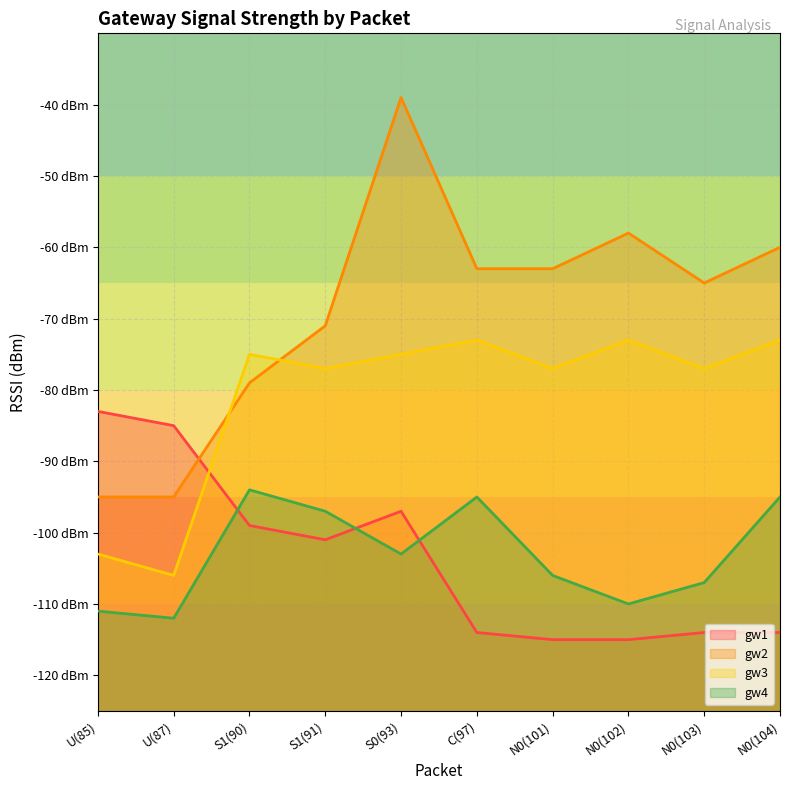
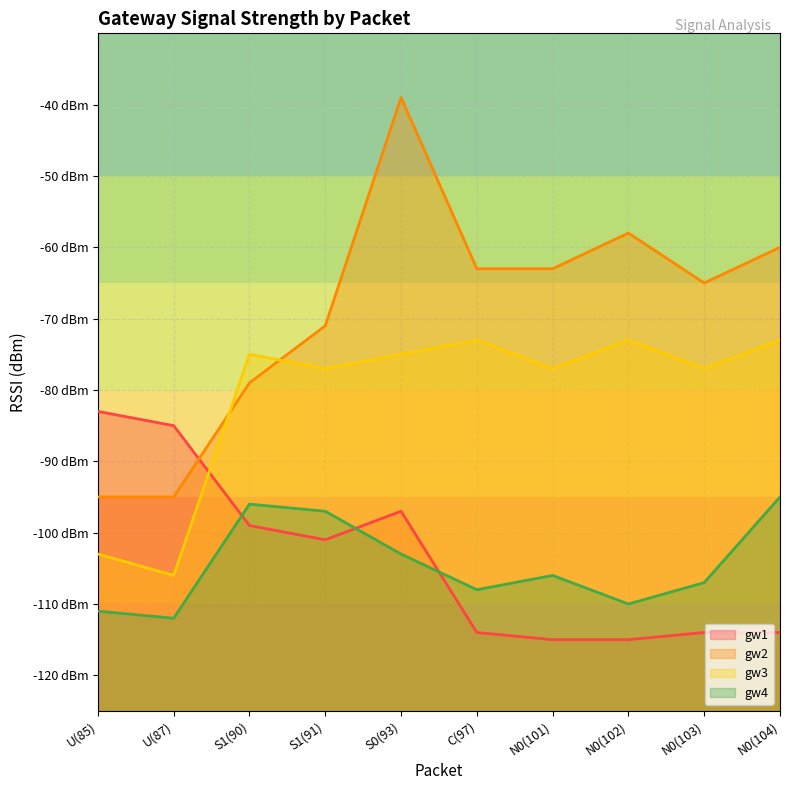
  {
    "gw4": {
      "U(85)": "-111 dBm",
      "U(87)": "-112 dBm",
-     "S1(90)": "-94 dBm",
+     "S1(90)": "-96 dBm",
      "S1(91)": "-97 dBm",
      "S0(93)": "-103 dBm",
-     "C(97)": "-95 dBm",
+     "C(97)": "-108 dBm",
      "N0(101)": "-106 dBm",
      "N0(102)": "-110 dBm",
      "N0(103)": "-107 dBm",
      "N0(104)": "-95 dBm"
    }
  }
